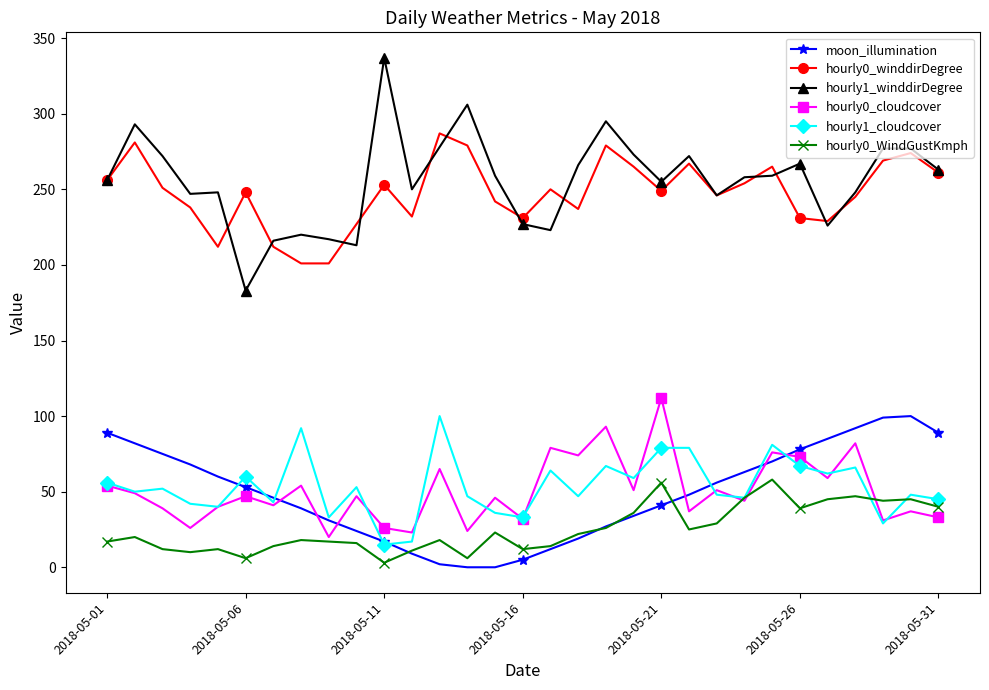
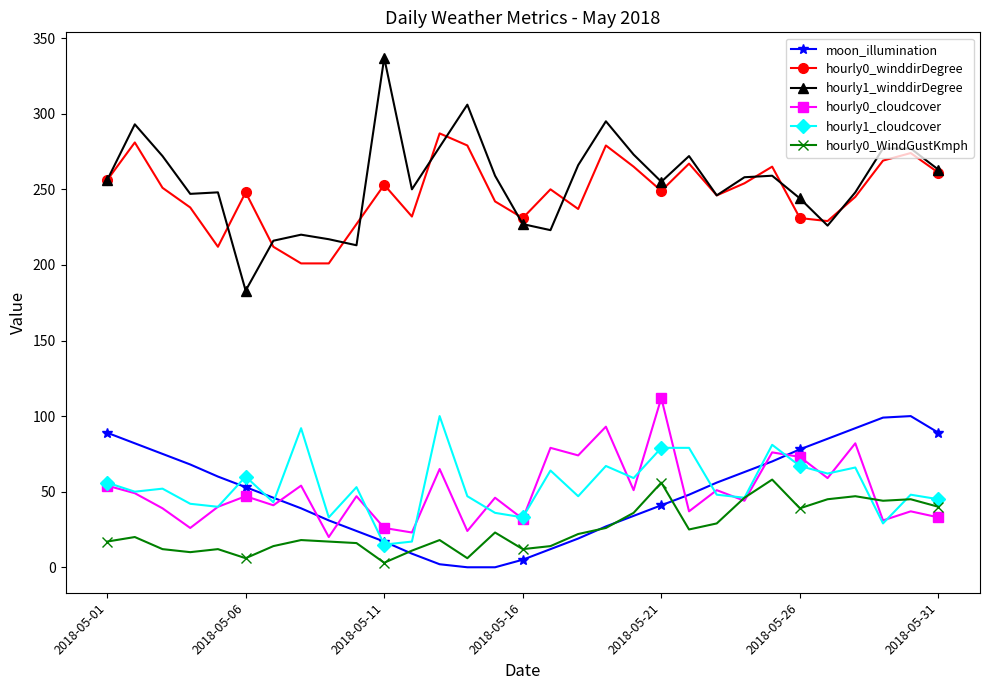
  {
    "moon_illumination": {
      "2018-05-01": 89,
      "2018-05-06": 53,
      "2018-05-11": 17,
      "2018-05-16": 5,
      "2018-05-21": 41,
      "2018-05-26": 78,
      "2018-05-31": 89
    },
    "hourly0_winddirDegree": {
      "2018-05-06": 248,
      "2018-05-11": 253,
      "2018-05-16": 231,
      "2018-05-21": 249,
      "2018-05-26": 231,
      "2018-05-31": 261
    },
    "hourly1_winddirDegree": {
      "2018-05-06": 183,
      "2018-05-11": 337,
      "2018-05-16": 227,
      "2018-05-21": 255,
-     "2018-05-26": 267,
+     "2018-05-26": 244,
      "2018-05-31": 263
    },
    "hourly0_cloudcover": {
      "2018-05-01": 54,
      "2018-05-06": 47,
      "2018-05-11": 26,
      "2018-05-21": 112,
      "2018-05-26": 73,
      "2018-05-31": 33
    },
    "hourly1_cloudcover": {
      "2018-05-01": 56,
      "2018-05-06": 60,
      "2018-05-11": 15,
      "2018-05-21": 79,
      "2018-05-26": 67,
      "2018-05-31": 45
    },
    "hourly0_WindGustKmph": {
      "2018-05-01": 17,
      "2018-05-06": 6,
      "2018-05-11": 3,
      "2018-05-16": 12,
      "2018-05-21": 56,
      "2018-05-26": 39,
      "2018-05-31": 40
    }
  }
